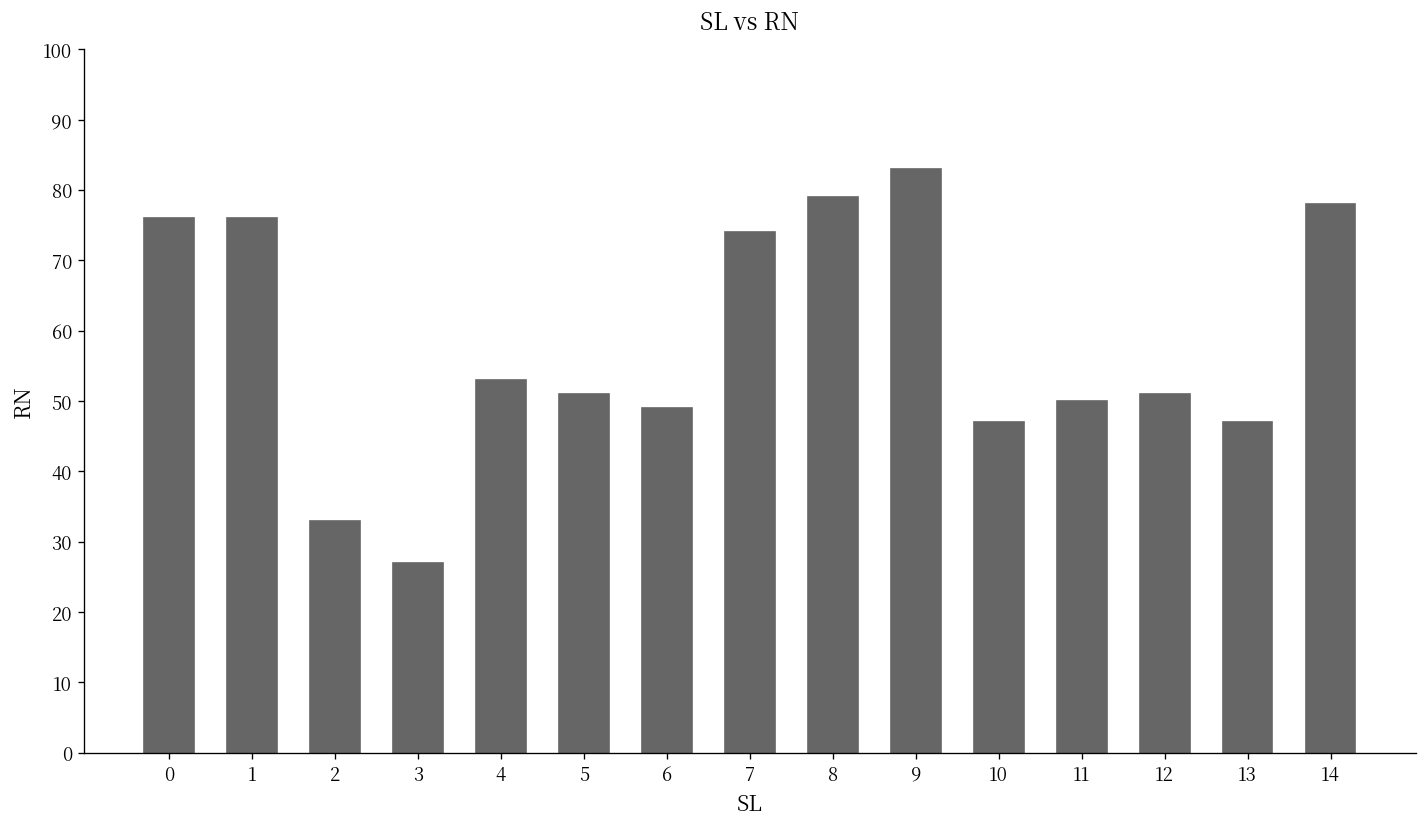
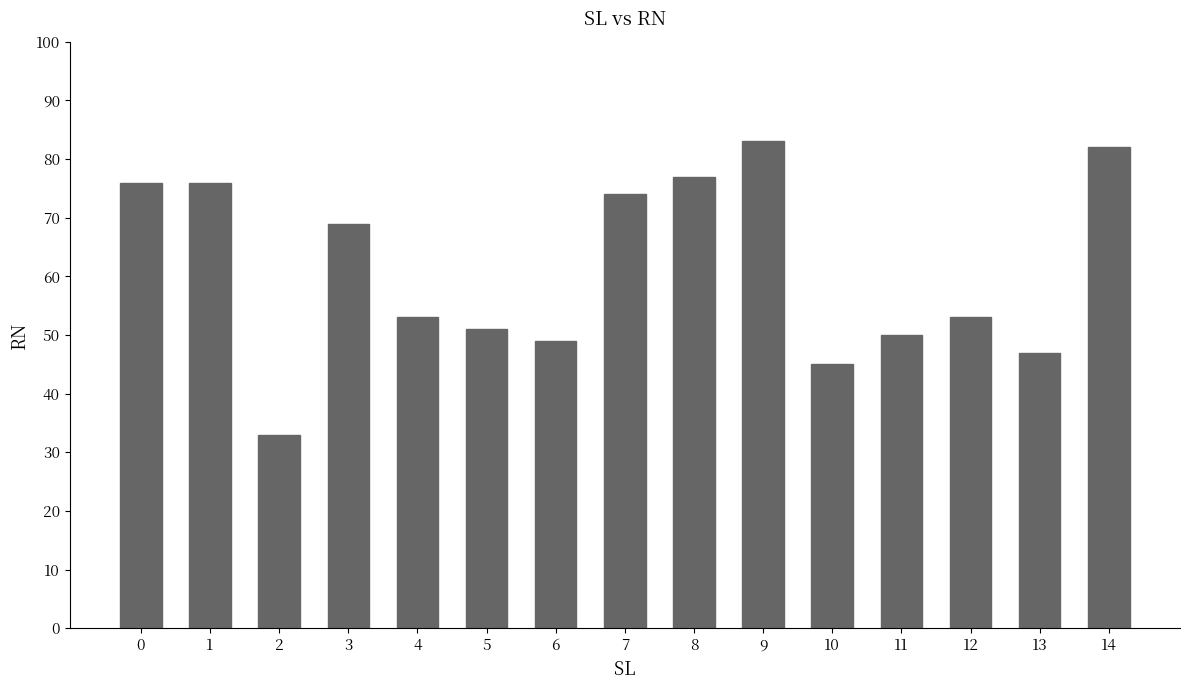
  {
    "0": 76,
    "1": 76,
    "2": 33,
-   "3": 27,
+   "3": 69,
    "4": 53,
    "5": 51,
    "6": 49,
    "7": 74,
-   "8": 79,
+   "8": 77,
    "9": 83,
-   "10": 47,
+   "10": 45,
    "11": 50,
-   "12": 51,
+   "12": 53,
    "13": 47,
-   "14": 78
+   "14": 82
  }
